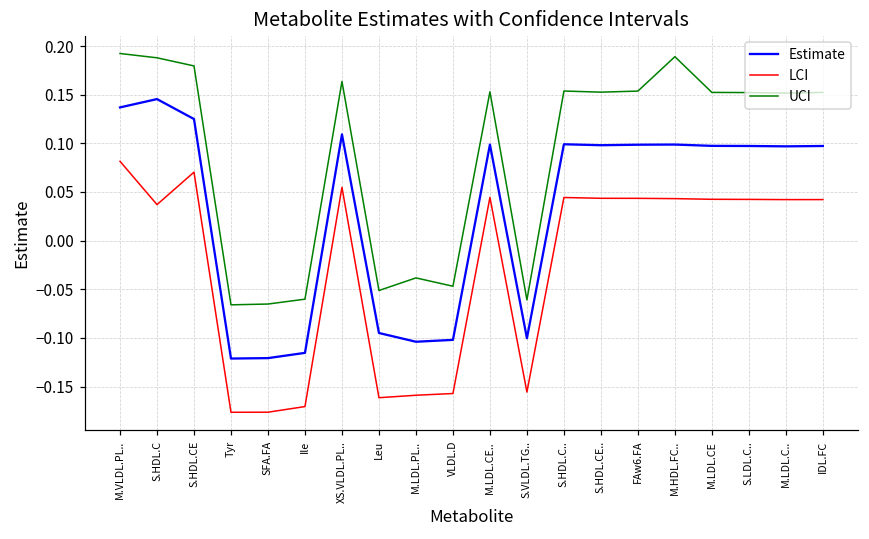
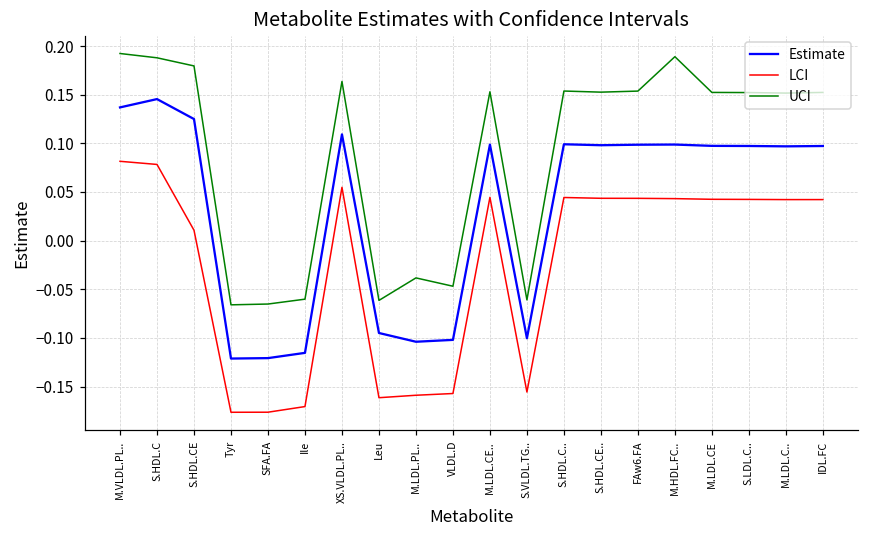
  {
    "Estimate": {
      "M.VLDL.PL..": 0.14,
      "S.HDL.C": 0.15,
      "S.HDL.CE": 0.12,
      "Tyr": -0.12,
      "SFA.FA": -0.12,
      "Ile": -0.12,
      "XS.VLDL.PL..": 0.11,
      "Leu": -0.09,
      "M.LDL.PL..": -0.10,
      "VLDL.D": -0.10,
      "M.LDL.CE..": 0.10,
      "S.VLDL.TG..": -0.10,
      "S.HDL.C..": 0.10,
      "S.HDL.CE..": 0.10,
      "FAw6.FA": 0.10,
      "M.HDL.FC..": 0.10,
      "M.LDL.CE": 0.10,
      "S.LDL.C..": 0.10,
      "M.LDL.C..": 0.10,
      "IDL.FC": 0.10
    },
    "LCI": {
      "M.VLDL.PL..": 0.08,
-     "S.HDL.C": 0.04,
-     "S.HDL.CE": 0.07,
+     "S.HDL.C": 0.08,
+     "S.HDL.CE": 0.01,
      "Tyr": -0.18,
      "SFA.FA": -0.18,
      "Ile": -0.17,
      "XS.VLDL.PL..": 0.05,
      "Leu": -0.16,
      "M.LDL.PL..": -0.16,
      "VLDL.D": -0.16,
      "M.LDL.CE..": 0.04,
      "S.VLDL.TG..": -0.16,
      "S.HDL.C..": 0.04,
      "S.HDL.CE..": 0.04,
      "FAw6.FA": 0.04,
      "M.HDL.FC..": 0.04,
      "M.LDL.CE": 0.04,
      "S.LDL.C..": 0.04,
      "M.LDL.C..": 0.04,
      "IDL.FC": 0.04
    },
    "UCI": {
      "M.VLDL.PL..": 0.19,
      "S.HDL.C": 0.19,
      "S.HDL.CE": 0.18,
      "Tyr": -0.07,
      "SFA.FA": -0.07,
      "Ile": -0.06,
      "XS.VLDL.PL..": 0.16,
-     "Leu": -0.05,
+     "Leu": -0.06,
      "M.LDL.PL..": -0.04,
      "VLDL.D": -0.05,
      "M.LDL.CE..": 0.15,
      "S.VLDL.TG..": -0.06,
      "S.HDL.C..": 0.15,
      "S.HDL.CE..": 0.15,
      "FAw6.FA": 0.15,
      "M.HDL.FC..": 0.19,
      "M.LDL.CE": 0.15
    }
  }
